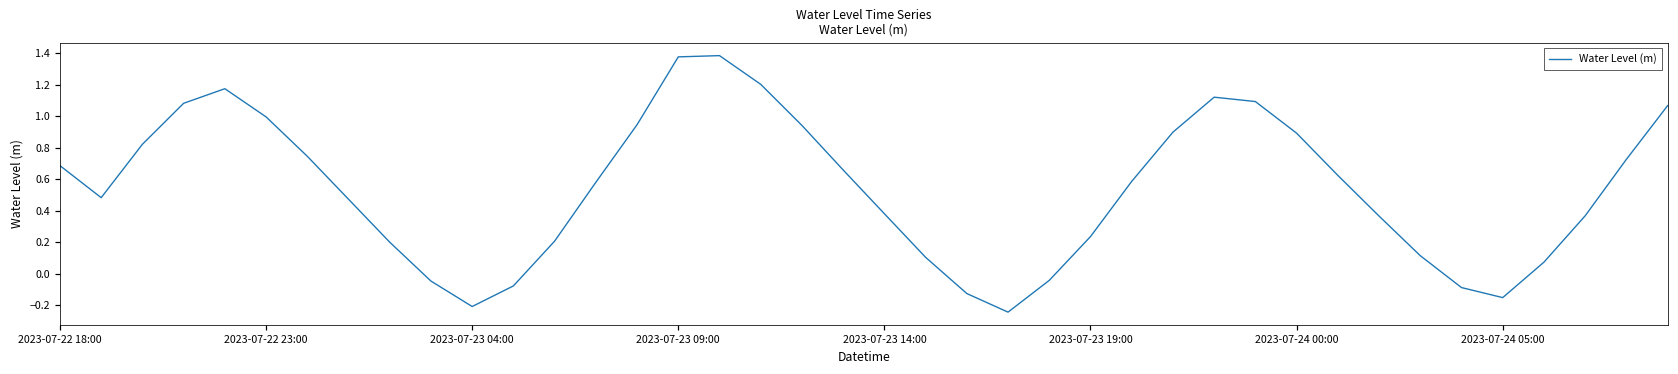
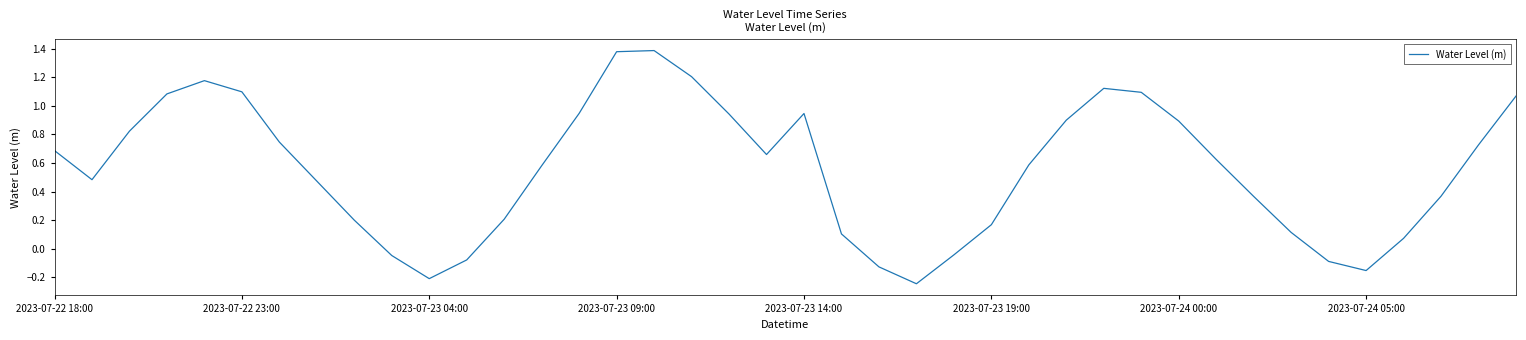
  {
    "2023-07-22 18:00": 0.69,
-   "2023-07-22 23:00": 1.00,
+   "2023-07-22 23:00": 1.10,
    "2023-07-23 04:00": -0.21,
    "2023-07-23 09:00": 1.38,
-   "2023-07-23 14:00": 0.38,
-   "2023-07-23 19:00": 0.24,
+   "2023-07-23 14:00": 0.95,
+   "2023-07-23 19:00": 0.17,
    "2023-07-24 00:00": 0.89,
    "2023-07-24 05:00": -0.15
  }
